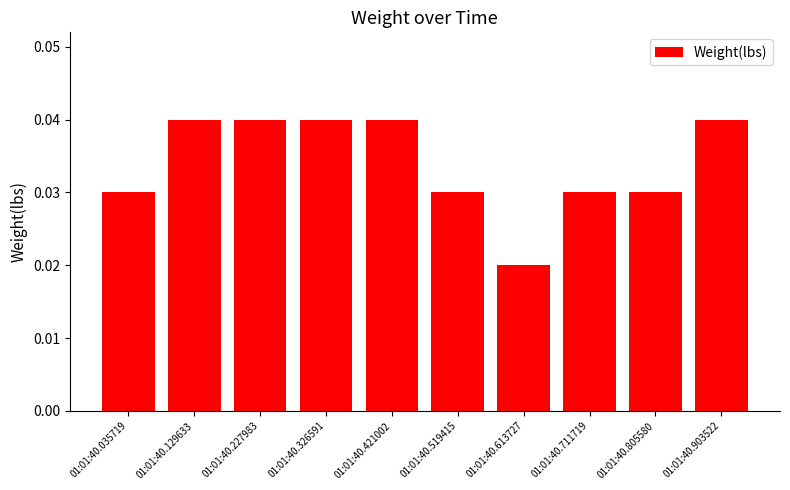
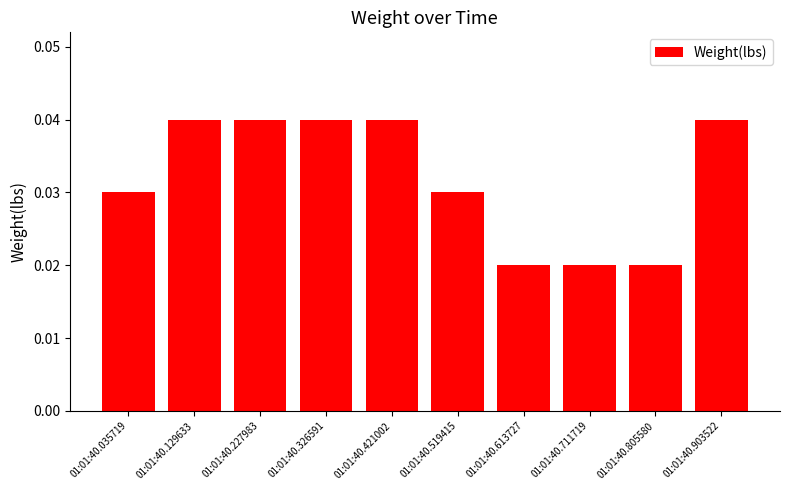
  {
    "01:01:40.035719": 0.03,
    "01:01:40.129633": 0.04,
    "01:01:40.227983": 0.04,
    "01:01:40.326591": 0.04,
    "01:01:40.421002": 0.04,
    "01:01:40.519415": 0.03,
    "01:01:40.613727": 0.02,
-   "01:01:40.711719": 0.03,
-   "01:01:40.805580": 0.03,
+   "01:01:40.711719": 0.02,
+   "01:01:40.805580": 0.02,
    "01:01:40.903522": 0.04
  }
